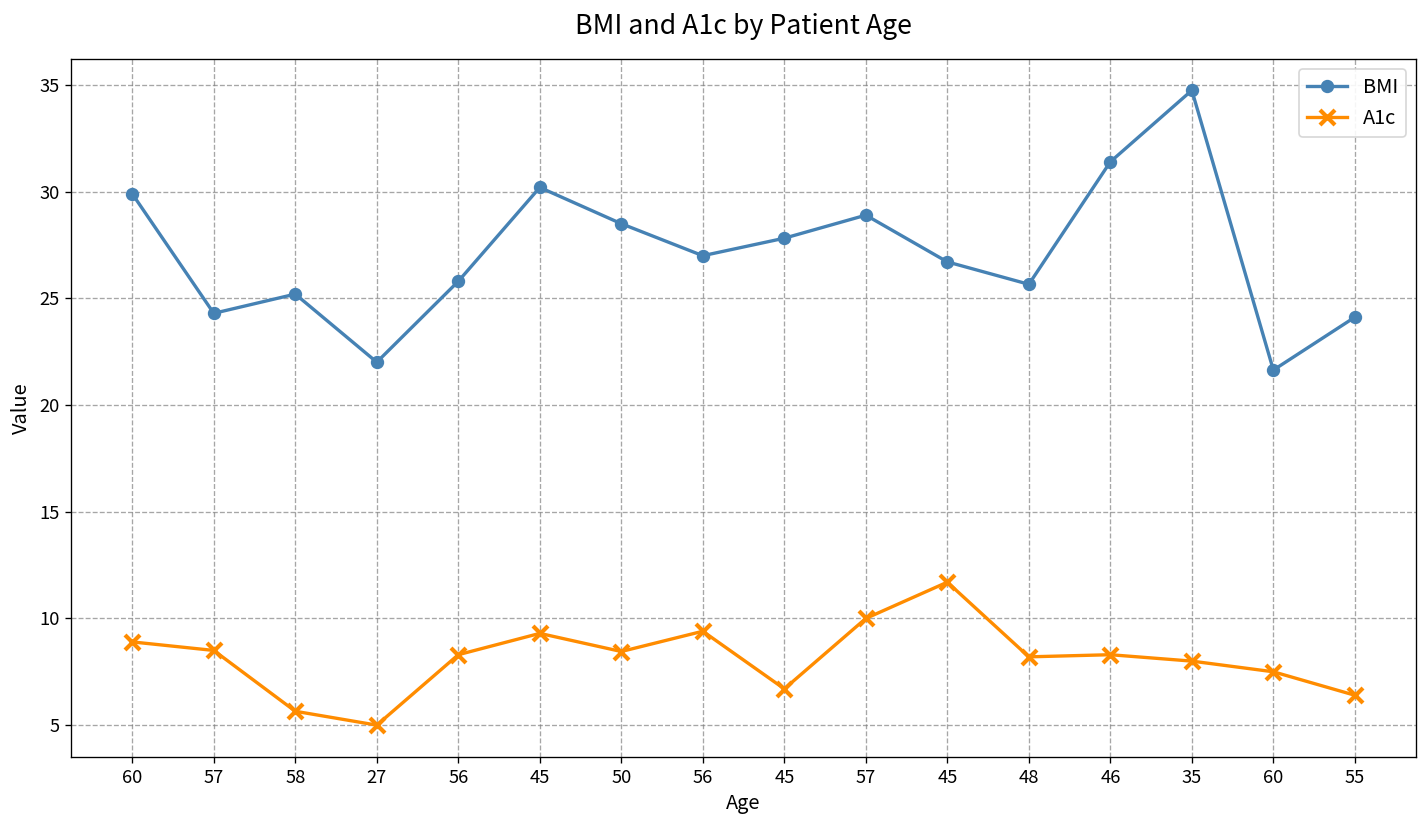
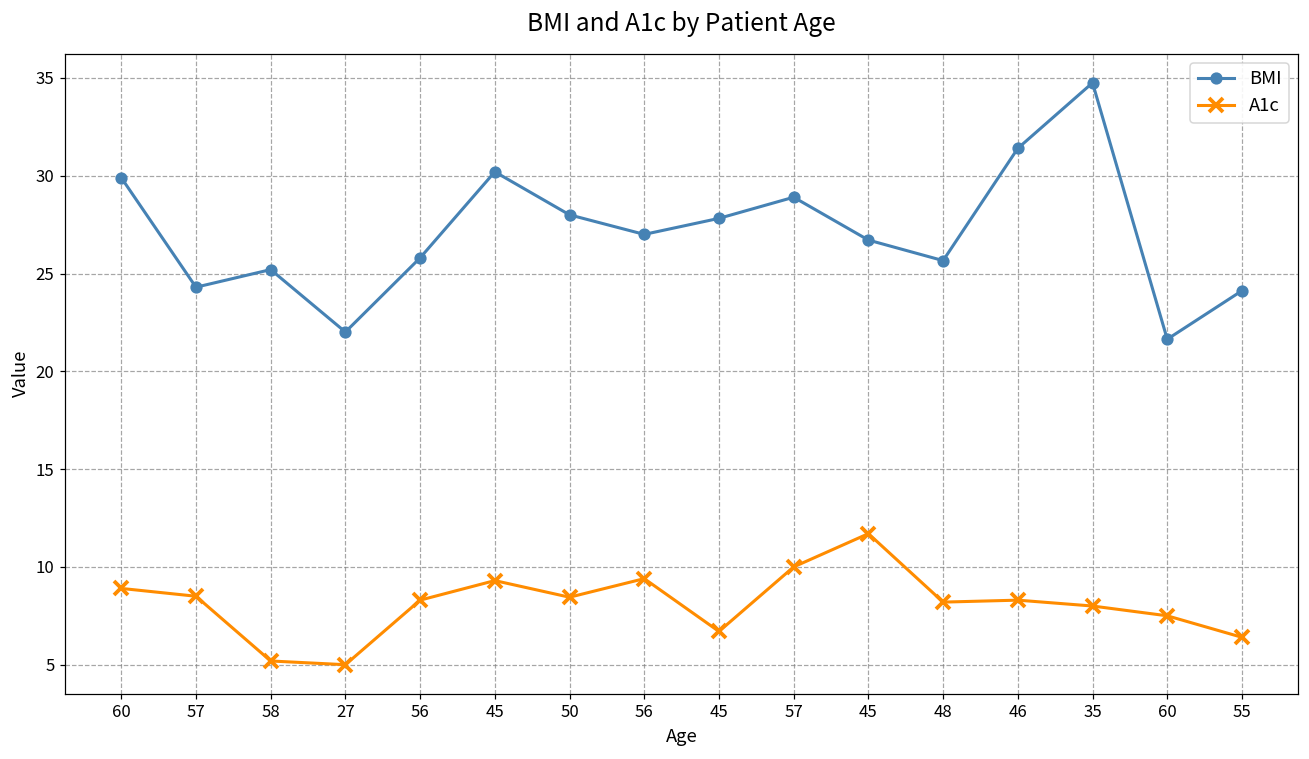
  {
    "BMI": {
      "58": 25.2,
      "27": 22.0,
-     "50": 28.5,
+     "50": 28.0,
      "48": 25.7,
      "46": 31.4,
      "35": 34.8,
      "55": 24.1
    },
    "A1c": {
-     "58": 5.7,
+     "58": 5.2,
      "27": 5.0,
      "50": 8.5,
      "48": 8.2,
      "46": 8.3,
      "35": 8.0,
      "55": 6.4
    }
  }
